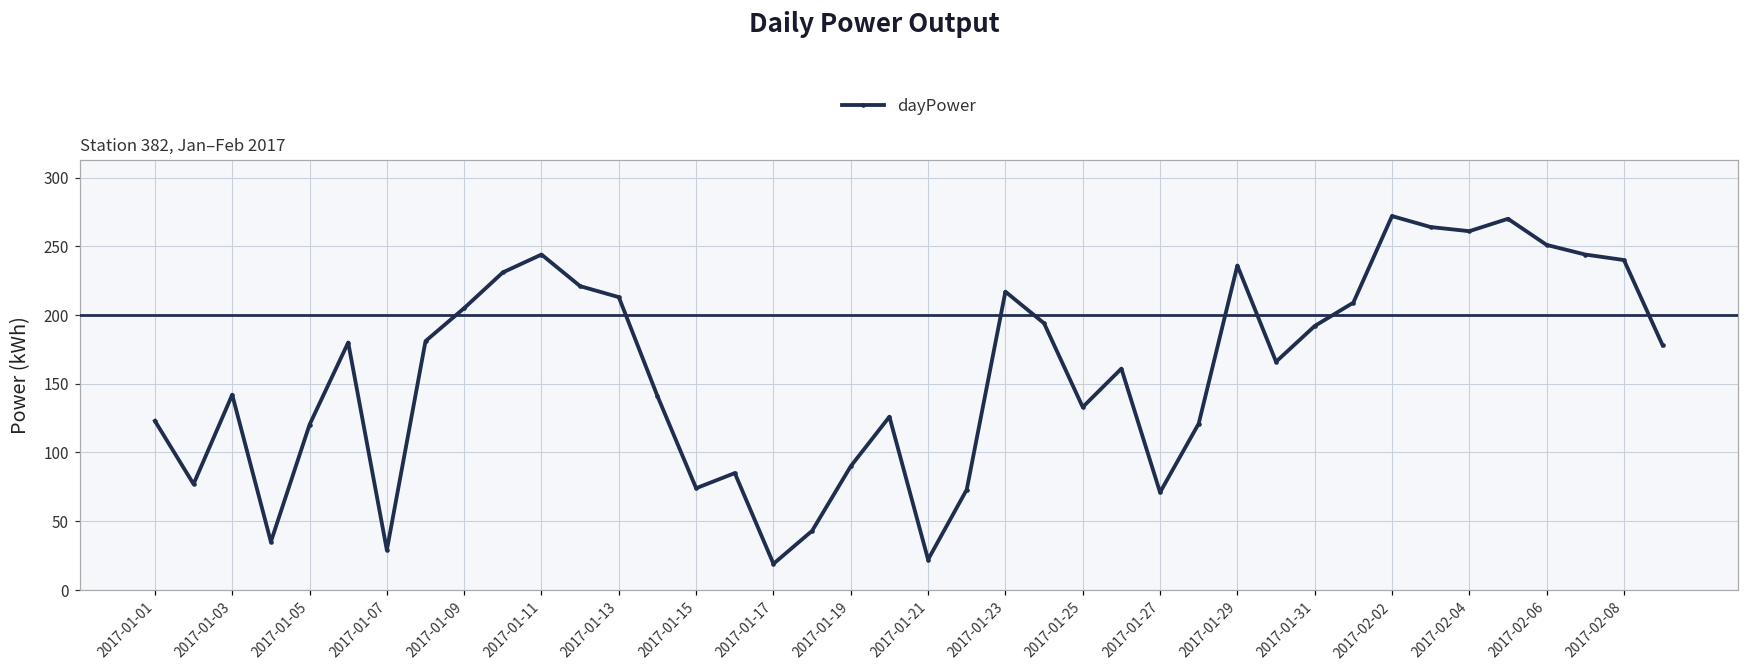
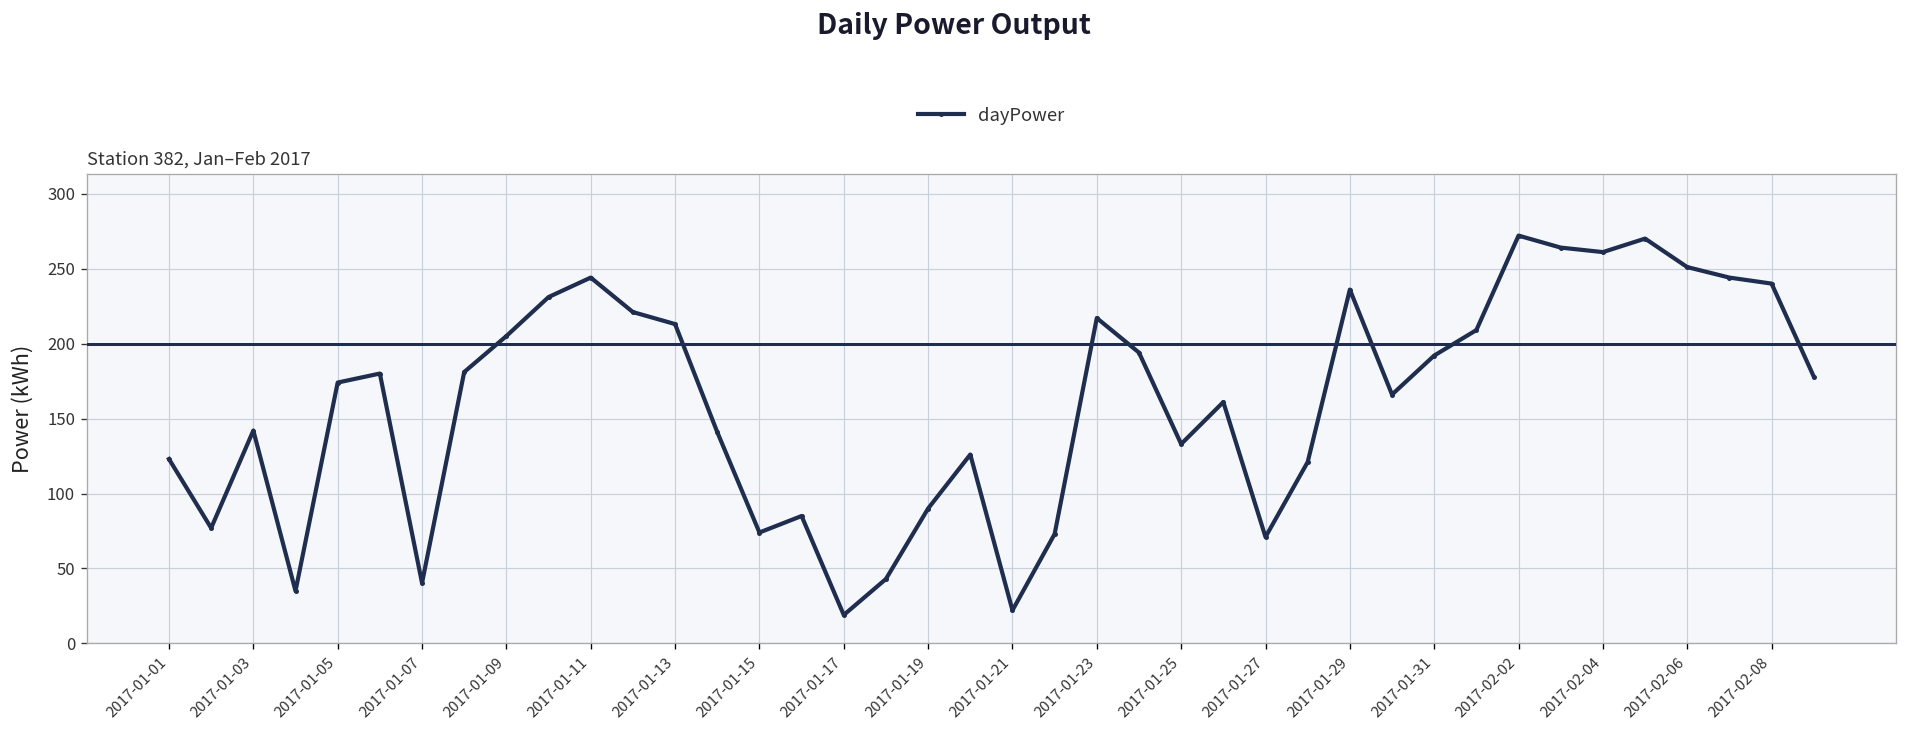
  {
    "2017-01-01": 123,
    "2017-01-03": 142,
-   "2017-01-05": 120,
-   "2017-01-07": 29,
+   "2017-01-05": 174,
+   "2017-01-07": 40,
    "2017-01-09": 205,
    "2017-01-11": 244,
    "2017-01-13": 213,
    "2017-01-15": 74,
    "2017-01-17": 19,
    "2017-01-19": 90,
    "2017-01-21": 22,
    "2017-01-23": 217,
    "2017-01-25": 133,
    "2017-01-27": 71,
    "2017-01-29": 236,
    "2017-01-31": 192,
    "2017-02-02": 272,
    "2017-02-04": 261,
    "2017-02-06": 251,
    "2017-02-08": 240
  }
